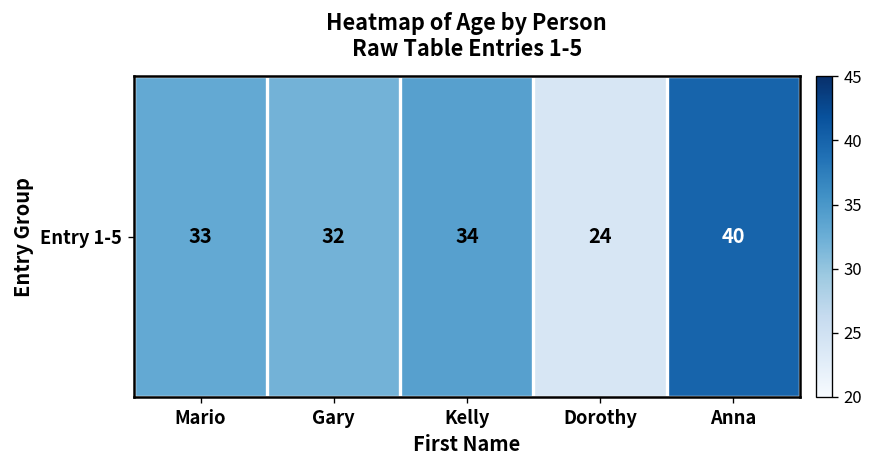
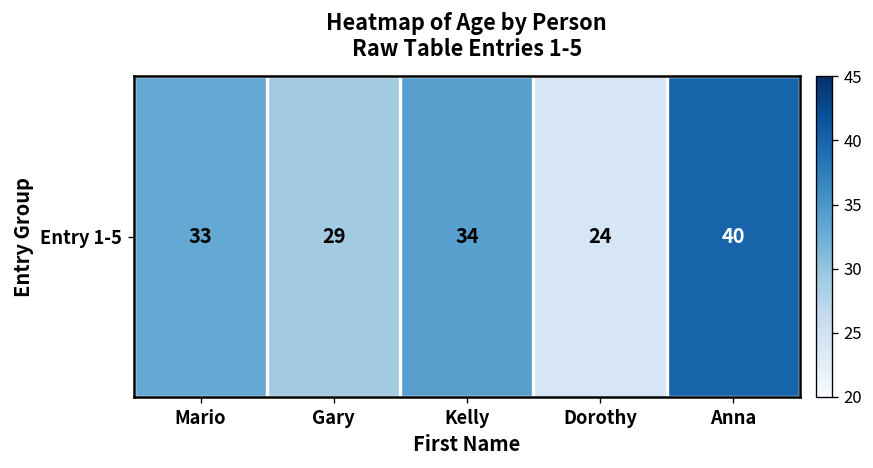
  {
    "Entry 1-5": {
      "Mario": 33,
-     "Gary": 32,
+     "Gary": 29,
      "Kelly": 34,
      "Dorothy": 24,
      "Anna": 40
    }
  }
